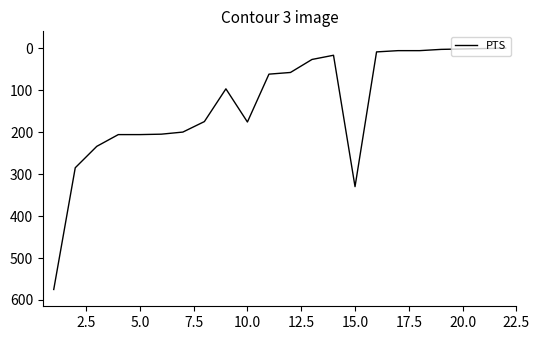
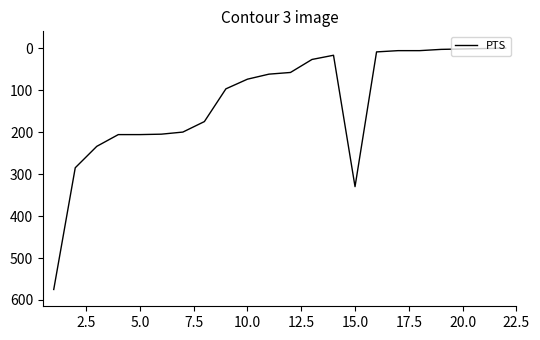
  {
    "5.0": 210,
-   "10.0": 180,
+   "10.0": 70,
    "15.0": 330
  }
